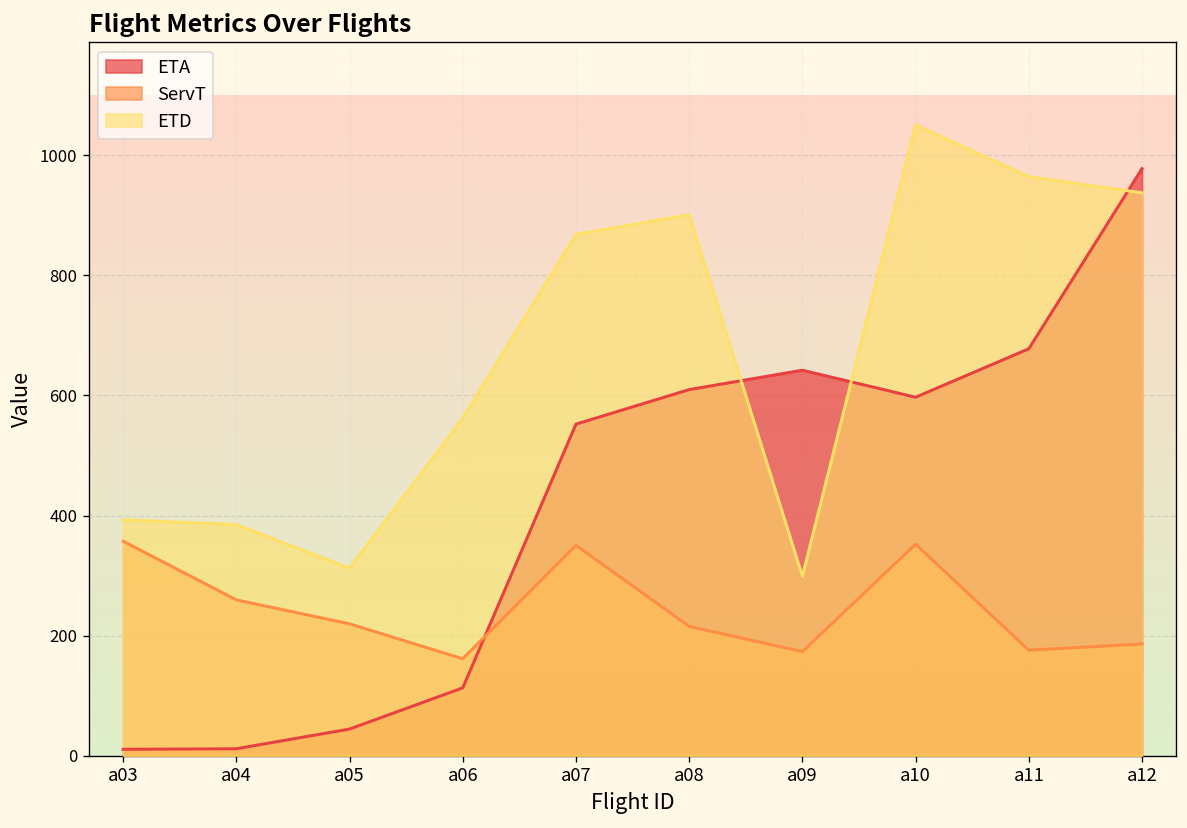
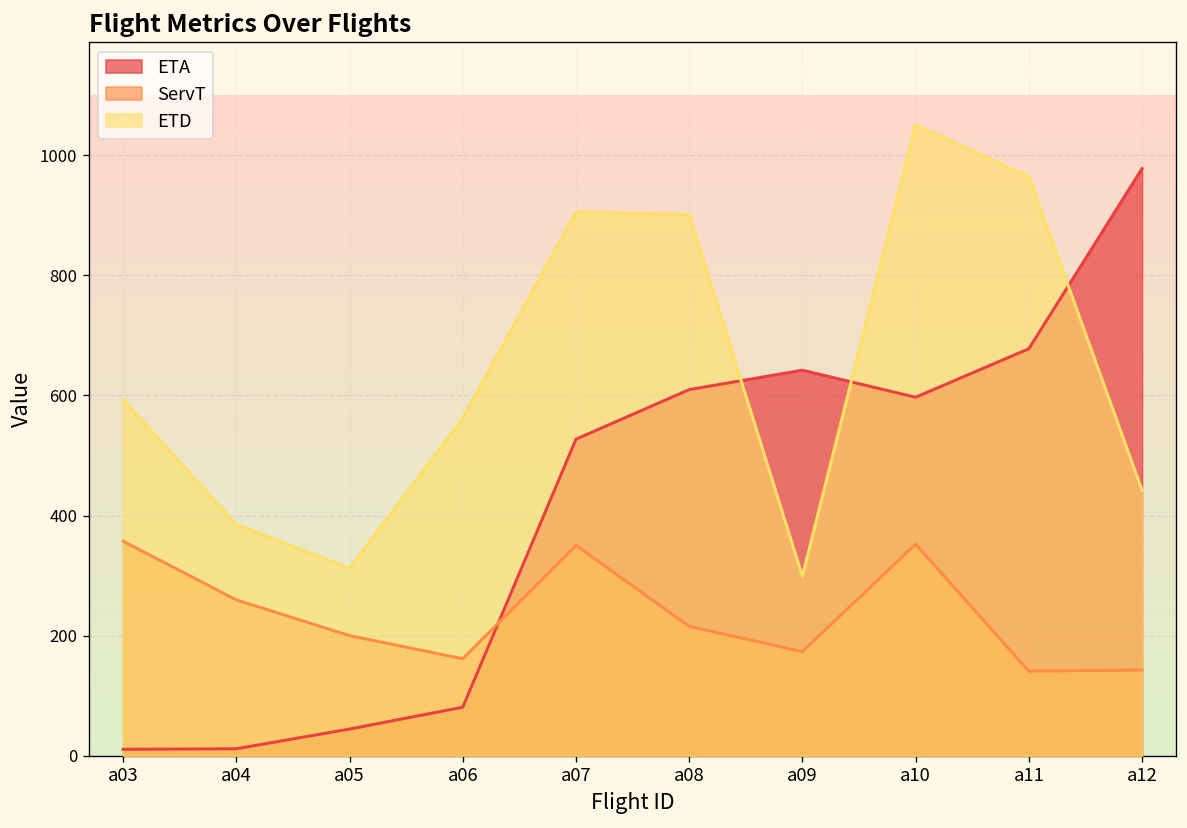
  {
    "ETA": {
      "a03": 10,
      "a04": 10,
      "a05": 40,
-     "a06": 110,
-     "a07": 550,
+     "a06": 80,
+     "a07": 530,
      "a08": 610,
      "a09": 640,
      "a10": 600,
      "a11": 680,
      "a12": 980
    },
    "ServT": {
      "a03": 360,
      "a04": 260,
-     "a05": 220,
+     "a05": 200,
      "a06": 160,
      "a07": 350,
      "a08": 220,
      "a09": 170,
      "a10": 350,
-     "a11": 180,
-     "a12": 190
+     "a11": 140,
+     "a12": 140
    },
    "ETD": {
-     "a03": 390,
+     "a03": 590,
      "a04": 390,
      "a05": 310,
      "a06": 560,
-     "a07": 870,
+     "a07": 910,
      "a08": 900,
      "a09": 300,
      "a10": 1050,
      "a11": 960,
-     "a12": 940
+     "a12": 440
    }
  }
